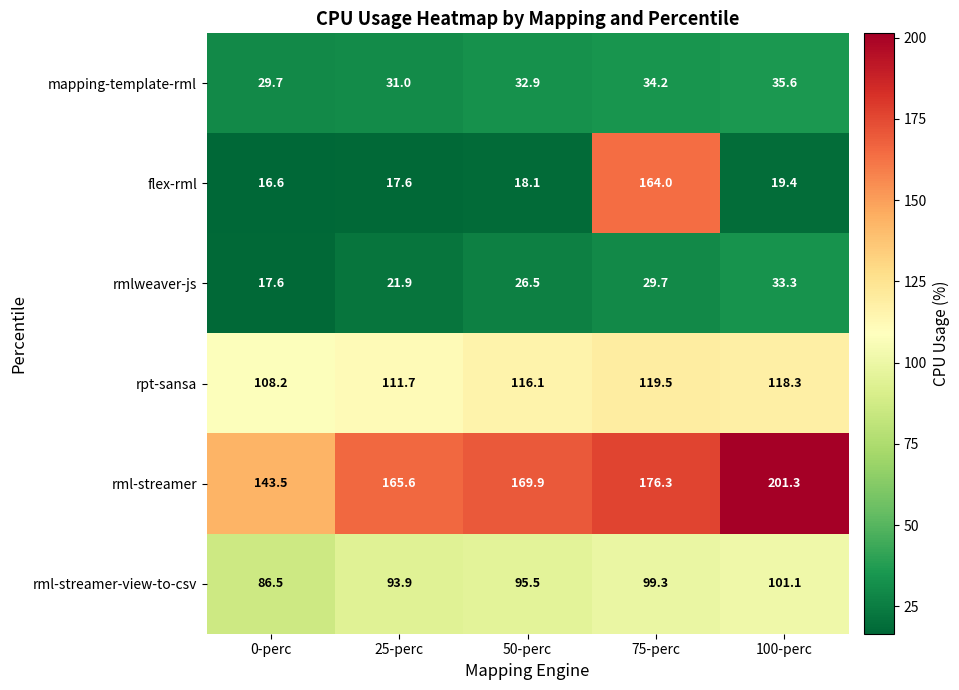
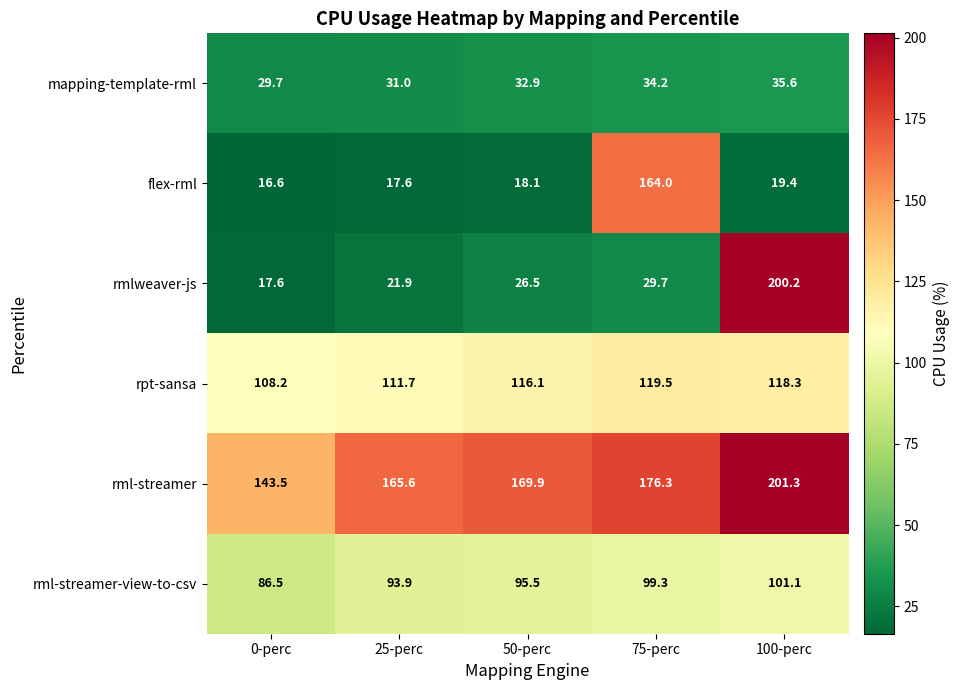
  {
    "mapping-template-rml": {
      "0-perc": 29.7,
      "25-perc": 31.0,
      "50-perc": 32.9,
      "75-perc": 34.2,
      "100-perc": 35.6
    },
    "flex-rml": {
      "0-perc": 16.6,
      "25-perc": 17.6,
      "50-perc": 18.1,
      "75-perc": 164.0,
      "100-perc": 19.4
    },
    "rmlweaver-js": {
      "0-perc": 17.6,
      "25-perc": 21.9,
      "50-perc": 26.5,
      "75-perc": 29.7,
-     "100-perc": 33.3
+     "100-perc": 200.2
    },
    "rpt-sansa": {
      "0-perc": 108.2,
      "25-perc": 111.7,
      "50-perc": 116.1,
      "75-perc": 119.5,
      "100-perc": 118.3
    },
    "rml-streamer": {
      "0-perc": 143.5,
      "25-perc": 165.6,
      "50-perc": 169.9,
      "75-perc": 176.3,
      "100-perc": 201.3
    },
    "rml-streamer-view-to-csv": {
      "0-perc": 86.5,
      "25-perc": 93.9,
      "50-perc": 95.5,
      "75-perc": 99.3,
      "100-perc": 101.1
    }
  }
